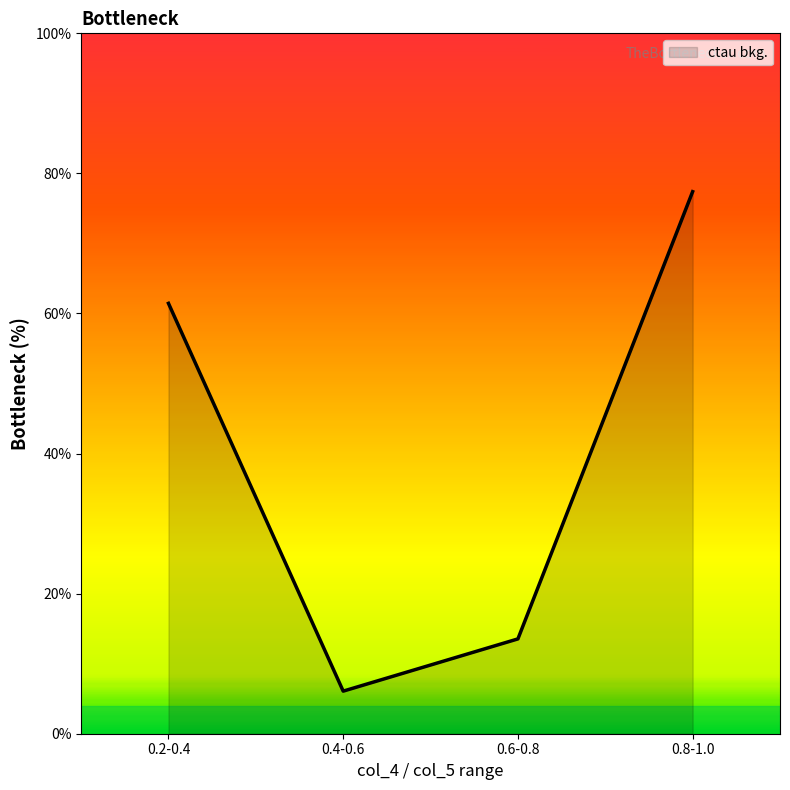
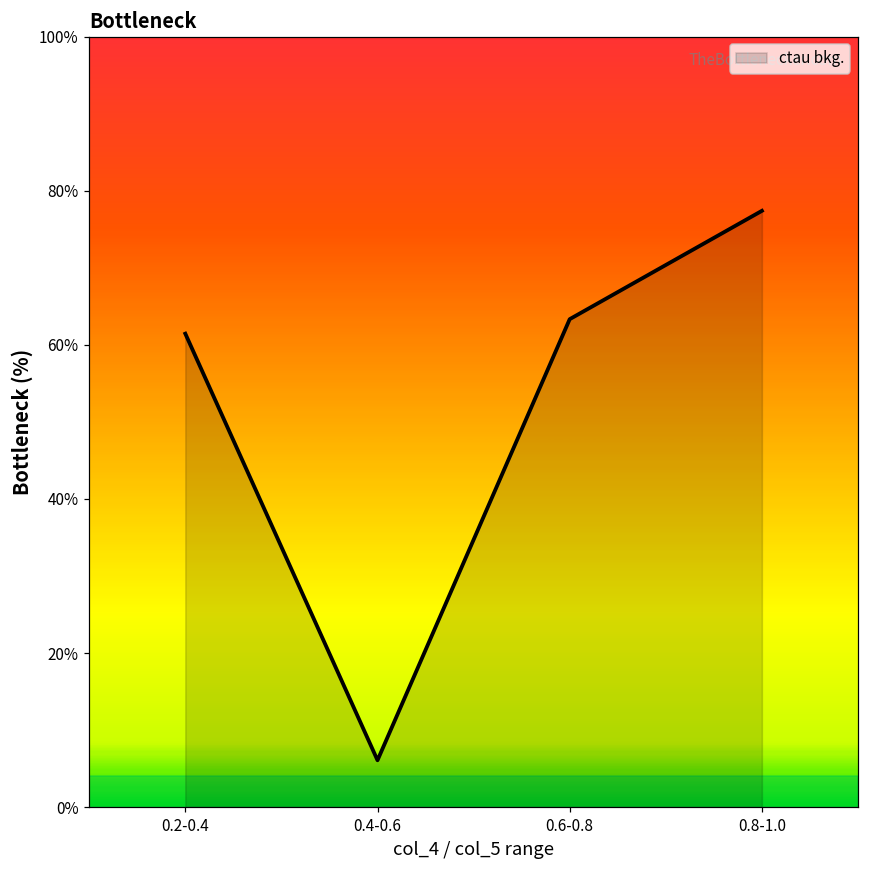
  {
    "0.2-0.4": "61%",
    "0.4-0.6": "6%",
-   "0.6-0.8": "14%",
+   "0.6-0.8": "63%",
    "0.8-1.0": "77%"
  }
